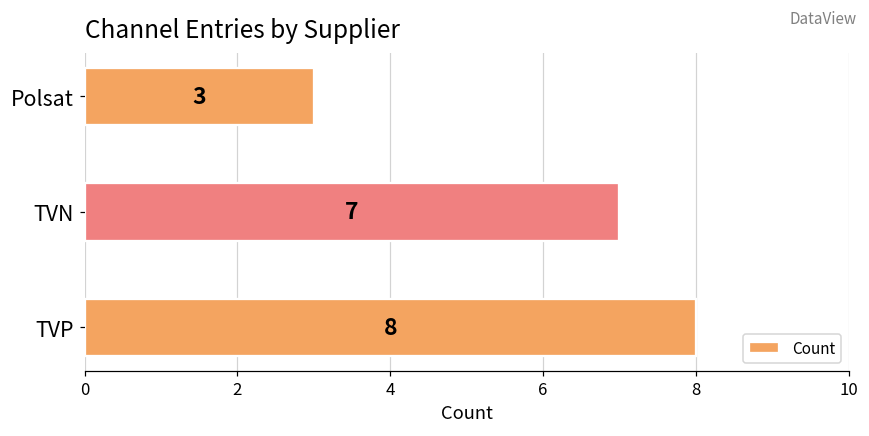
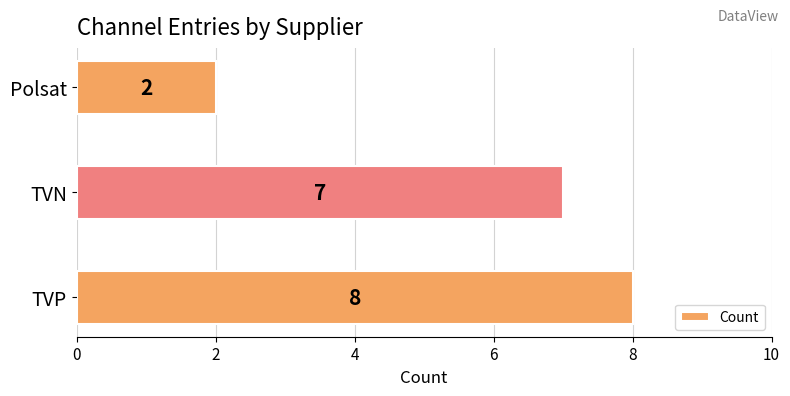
  {
-   "Polsat": 3,
+   "Polsat": 2,
    "TVN": 7,
    "TVP": 8
  }
